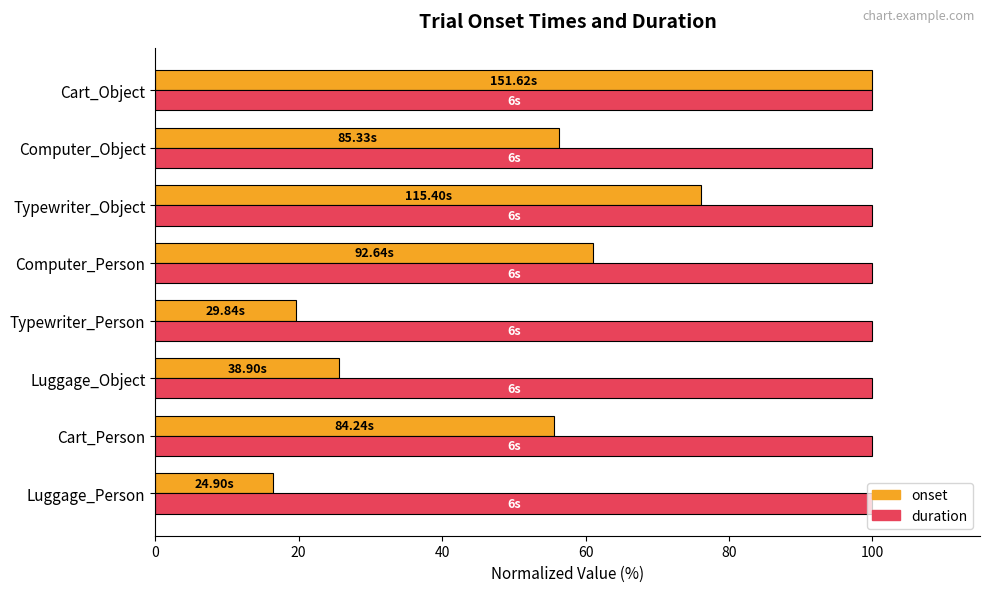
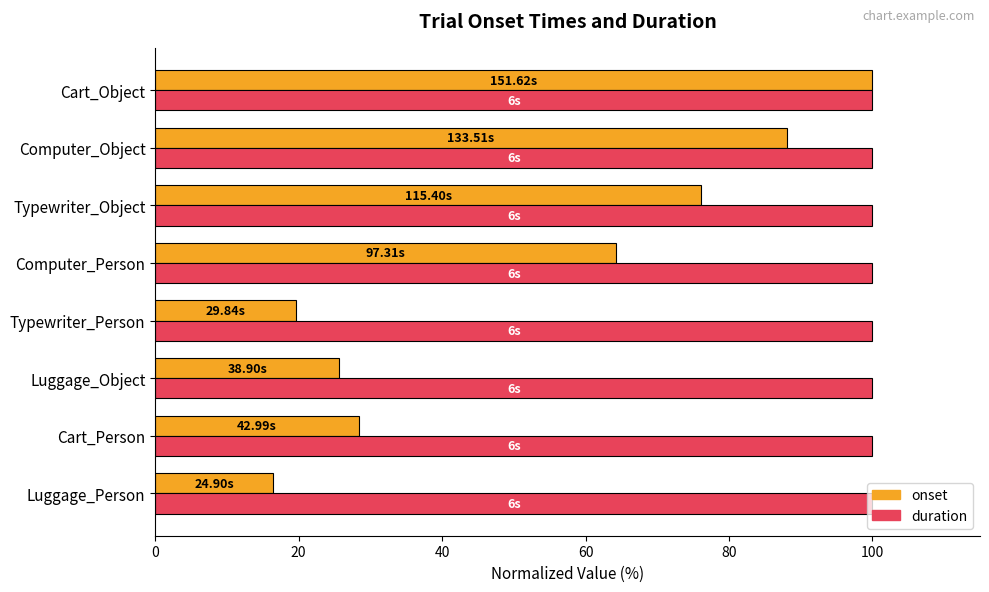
  {
    "onset": {
-     "Computer_Object": "85.33s",
-     "Computer_Person": "92.64s",
-     "Cart_Person": "84.24s"
+     "Computer_Object": "133.51s",
+     "Computer_Person": "97.31s",
+     "Cart_Person": "42.99s"
    }
  }
